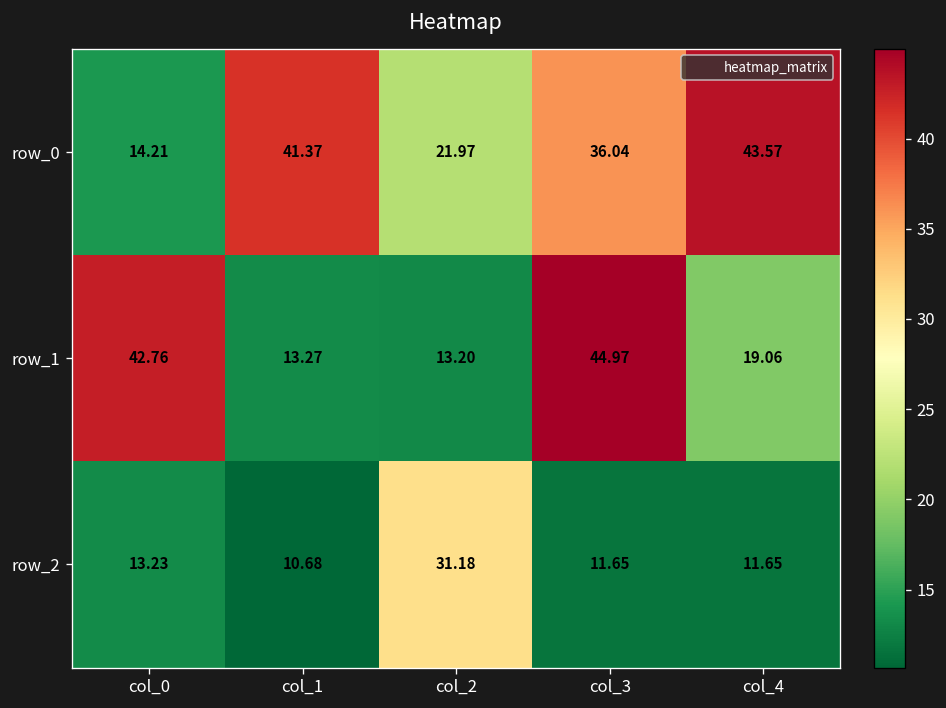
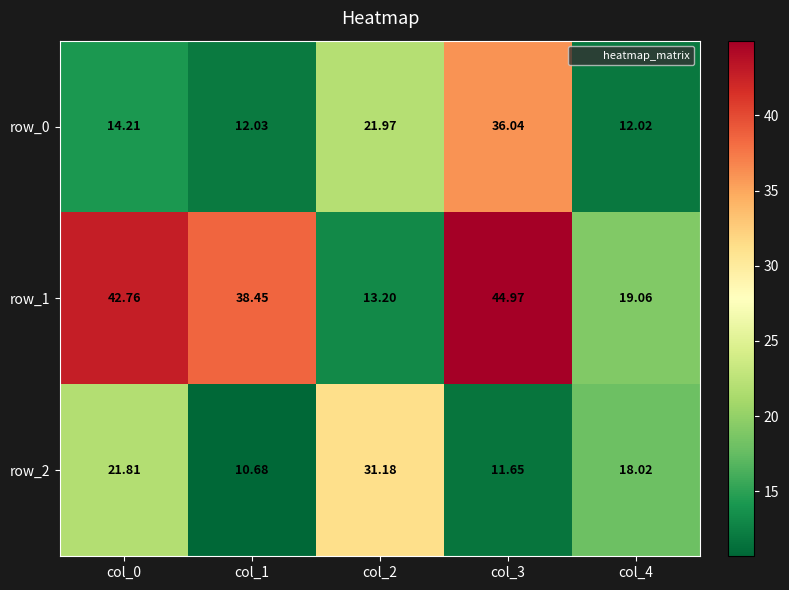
  {
    "row_0": {
      "col_0": 14.21,
-     "col_1": 41.37,
+     "col_1": 12.03,
      "col_2": 21.97,
      "col_3": 36.04,
-     "col_4": 43.57
+     "col_4": 12.02
    },
    "row_1": {
      "col_0": 42.76,
-     "col_1": 13.27,
+     "col_1": 38.45,
      "col_2": 13.20,
      "col_3": 44.97,
      "col_4": 19.06
    },
    "row_2": {
-     "col_0": 13.23,
+     "col_0": 21.81,
      "col_1": 10.68,
      "col_2": 31.18,
      "col_3": 11.65,
-     "col_4": 11.65
+     "col_4": 18.02
    }
  }
